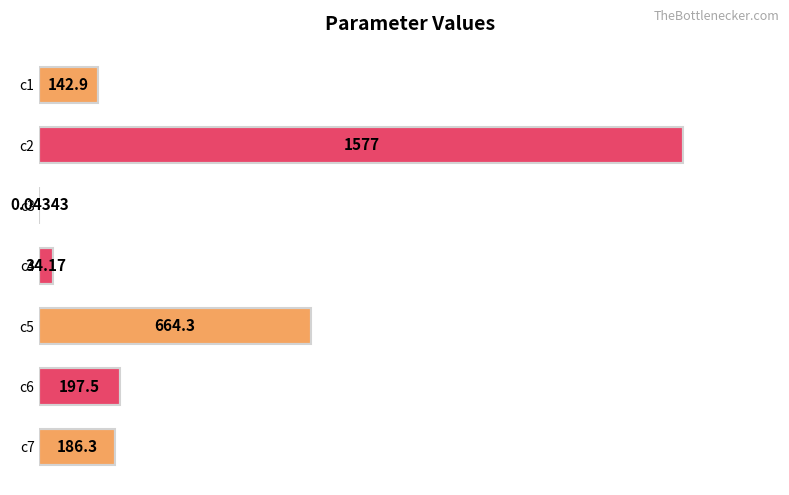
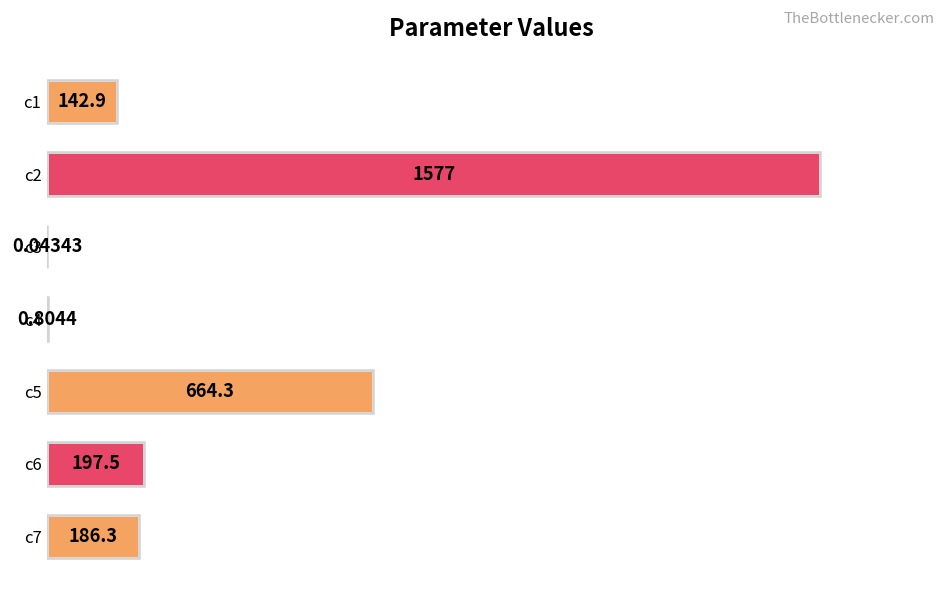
  {
    "c1": 142.9,
    "c2": 1577,
    "c3": 0.04343,
-   "c4": 34.17,
+   "c4": 0.8044,
    "c5": 664.3,
    "c6": 197.5,
    "c7": 186.3
  }
